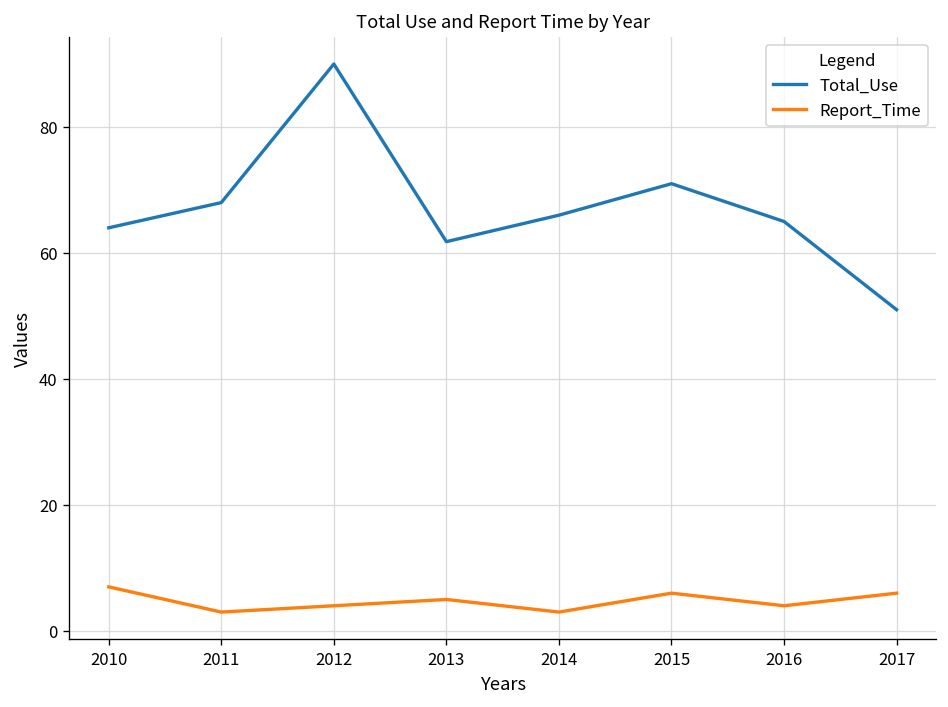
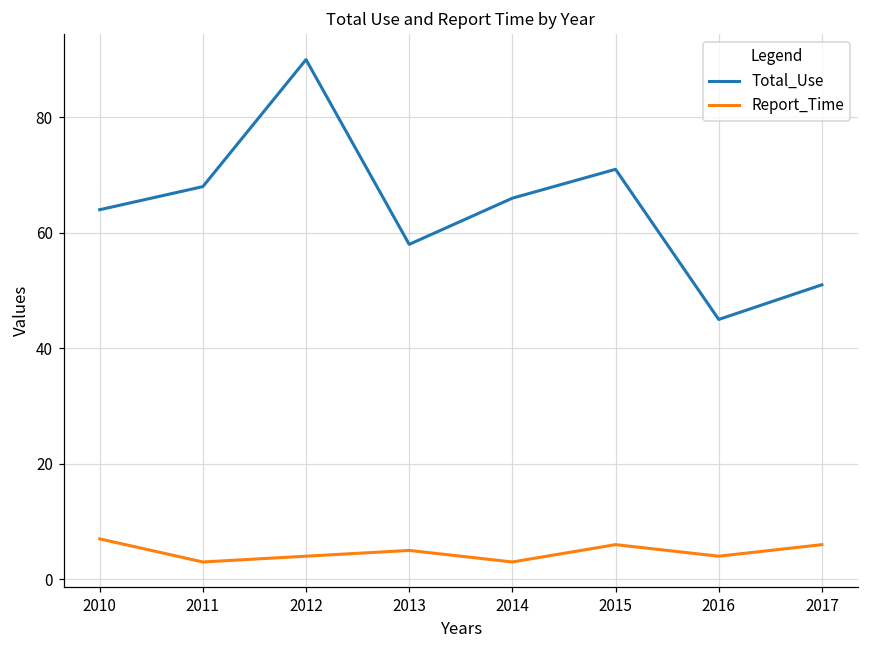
  {
    "Total_Use": {
      "2010": 64,
      "2011": 68,
      "2012": 90,
-     "2013": 62,
+     "2013": 58,
      "2014": 66,
      "2015": 71,
-     "2016": 65,
+     "2016": 45,
      "2017": 51
    },
    "Report_Time": {
      "2010": 7,
      "2011": 3,
      "2012": 4,
      "2013": 5,
      "2014": 3,
      "2015": 6,
      "2016": 4,
      "2017": 6
    }
  }
